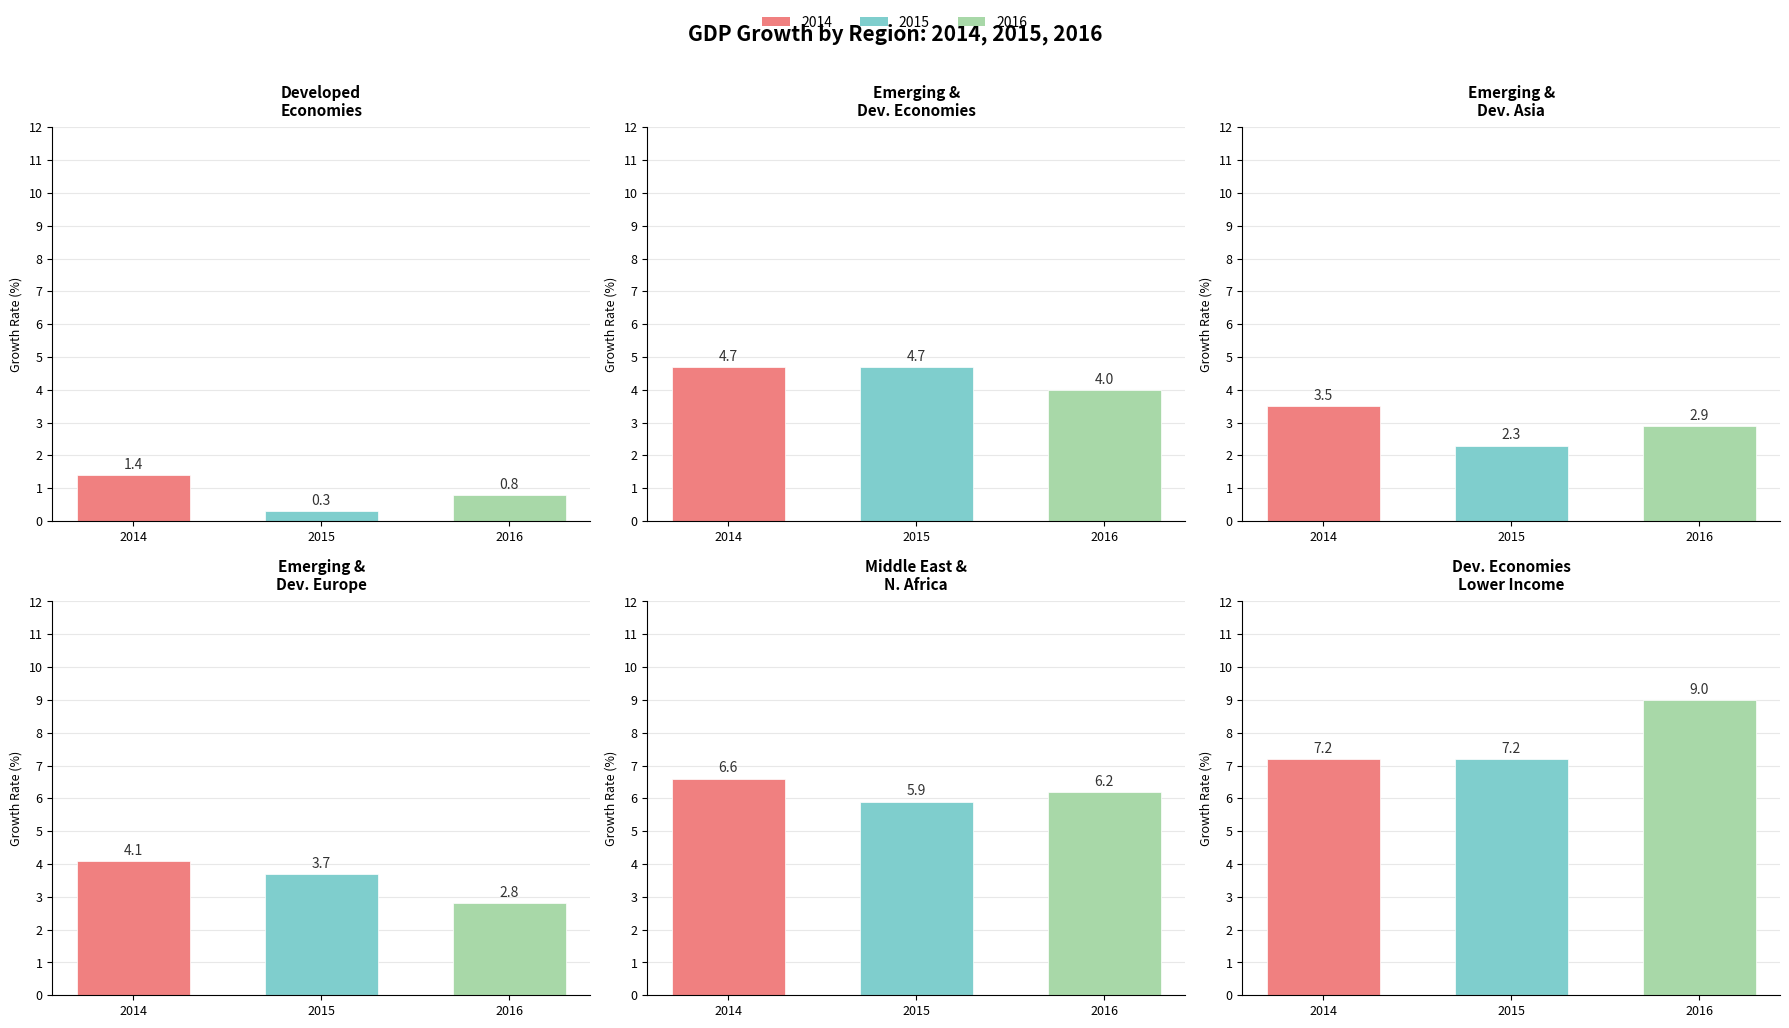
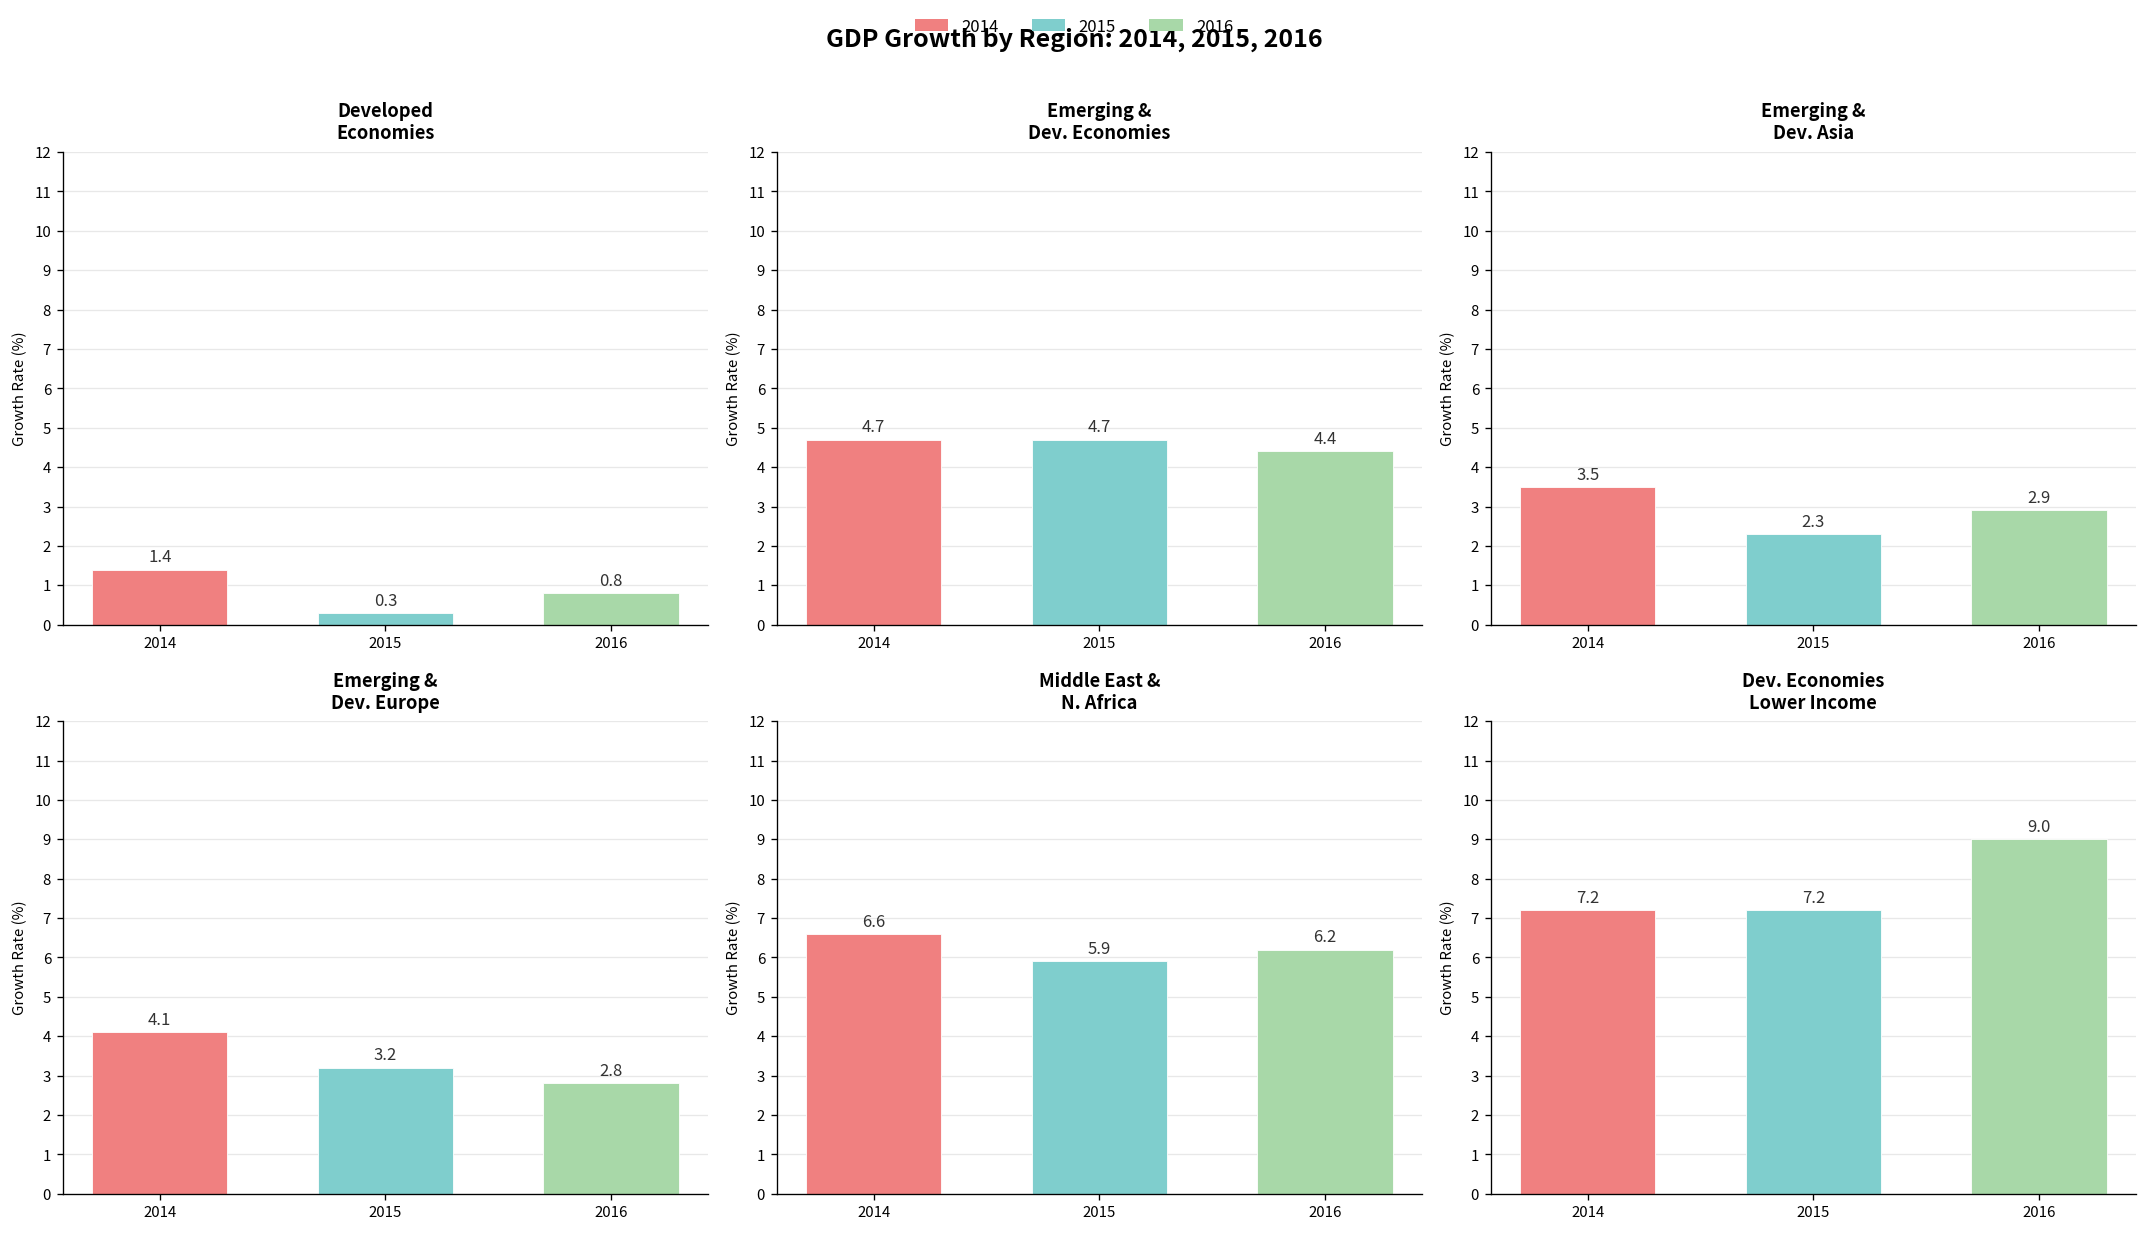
  {
    "Developed Economies": {
      "2014": 1.4,
      "2015": 0.3,
      "2016": 0.8
    },
    "Emerging & Dev. Economies": {
      "2014": 4.7,
      "2015": 4.7,
-     "2016": 4.0
+     "2016": 4.4
    },
    "Emerging & Dev. Asia": {
      "2014": 3.5,
      "2015": 2.3,
      "2016": 2.9
    },
    "Emerging & Dev. Europe": {
      "2014": 4.1,
-     "2015": 3.7,
+     "2015": 3.2,
      "2016": 2.8
    },
    "Middle East & N. Africa": {
      "2014": 6.6,
      "2015": 5.9,
      "2016": 6.2
    },
    "Dev. Economies Lower Income": {
      "2014": 7.2,
      "2015": 7.2,
      "2016": 9.0
    }
  }
